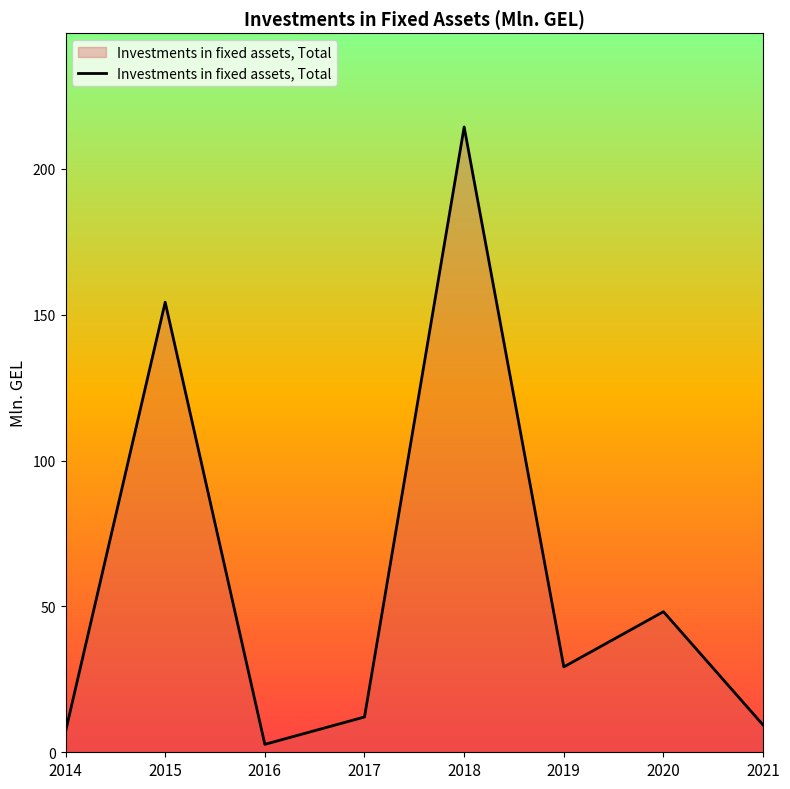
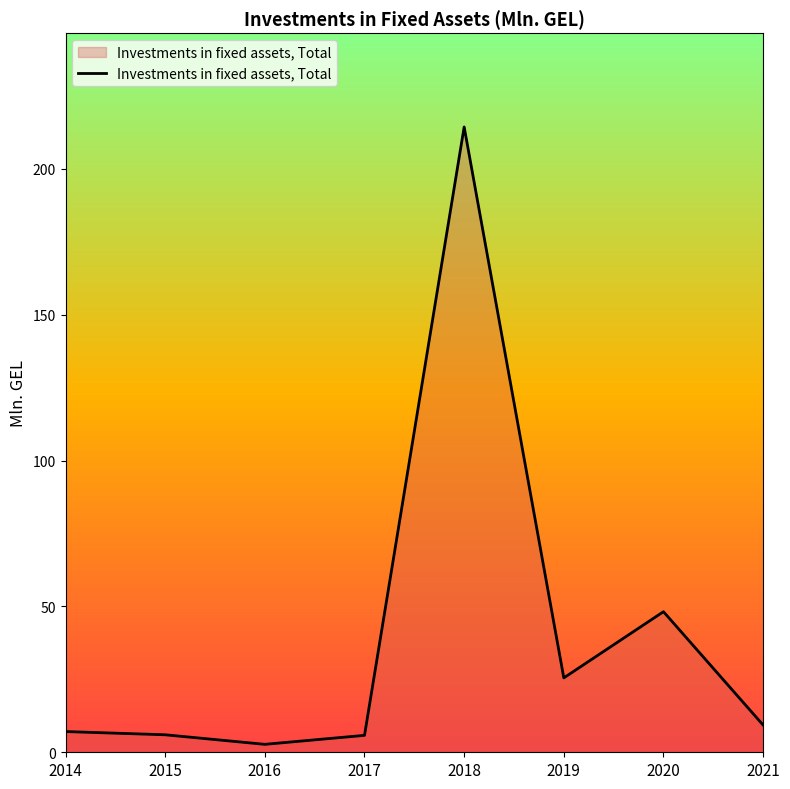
  {
    "2014": 7,
-   "2015": 154,
+   "2015": 6,
    "2016": 3,
-   "2017": 12,
+   "2017": 6,
    "2018": 214,
-   "2019": 29,
+   "2019": 26,
    "2020": 48,
    "2021": 9
  }
